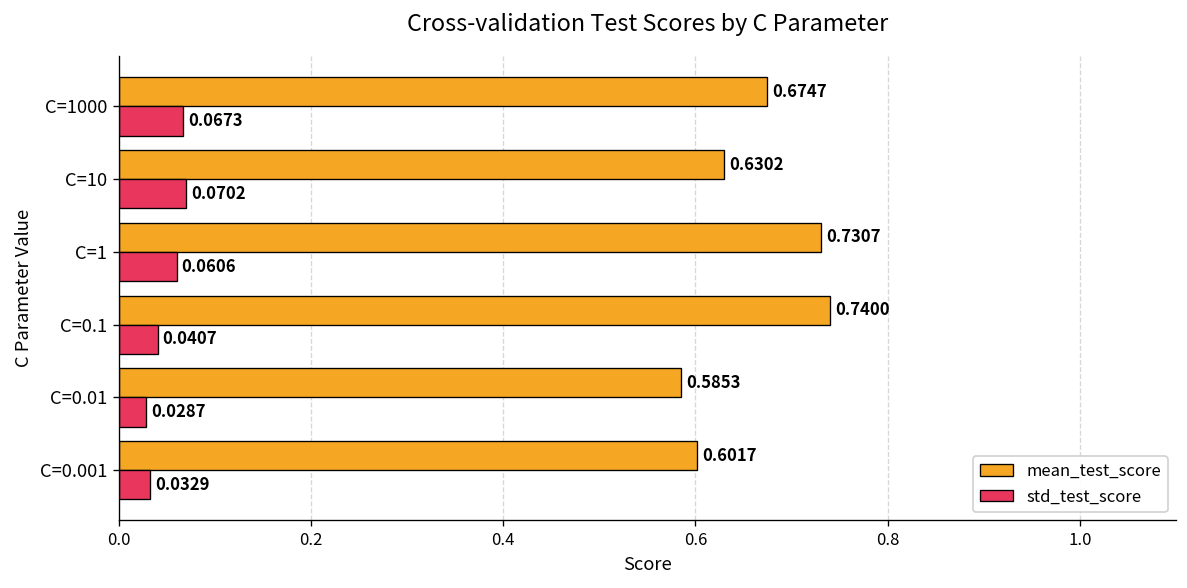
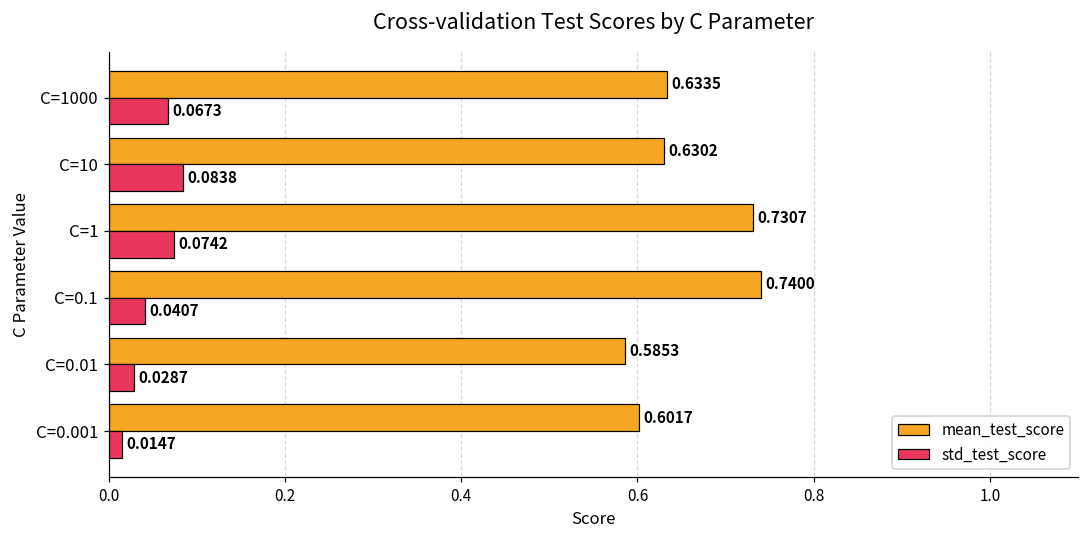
  {
    "mean_test_score": {
-     "C=1000": 0.6747,
+     "C=1000": 0.6335,
      "C=10": 0.6302,
      "C=1": 0.7307,
      "C=0.1": 0.7400,
      "C=0.01": 0.5853,
      "C=0.001": 0.6017
    },
    "std_test_score": {
      "C=1000": 0.0673,
-     "C=10": 0.0702,
-     "C=1": 0.0606,
+     "C=10": 0.0838,
+     "C=1": 0.0742,
      "C=0.1": 0.0407,
      "C=0.01": 0.0287,
-     "C=0.001": 0.0329
+     "C=0.001": 0.0147
    }
  }
